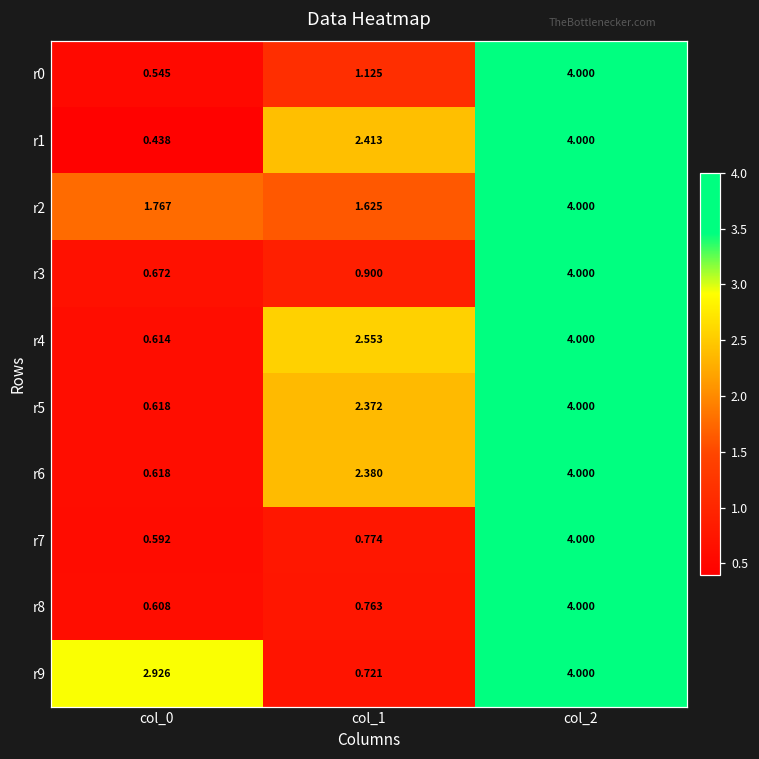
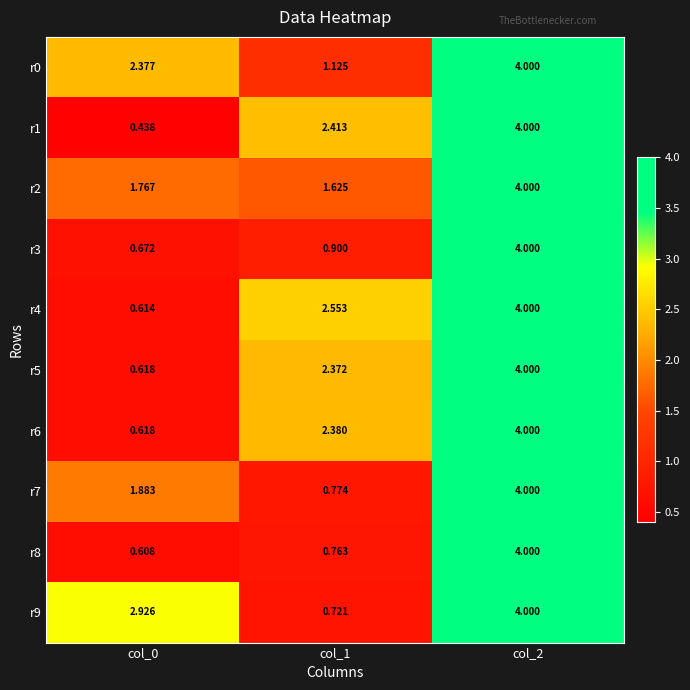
  {
    "r0": {
-     "col_0": 0.545,
+     "col_0": 2.377,
      "col_1": 1.125,
      "col_2": 4.000
    },
    "r1": {
      "col_0": 0.438,
      "col_1": 2.413,
      "col_2": 4.000
    },
    "r2": {
      "col_0": 1.767,
      "col_1": 1.625,
      "col_2": 4.000
    },
    "r3": {
      "col_0": 0.672,
      "col_1": 0.900,
      "col_2": 4.000
    },
    "r4": {
      "col_0": 0.614,
      "col_1": 2.553,
      "col_2": 4.000
    },
    "r5": {
      "col_0": 0.618,
      "col_1": 2.372,
      "col_2": 4.000
    },
    "r6": {
      "col_0": 0.618,
      "col_1": 2.380,
      "col_2": 4.000
    },
    "r7": {
-     "col_0": 0.592,
+     "col_0": 1.883,
      "col_1": 0.774,
      "col_2": 4.000
    },
    "r8": {
      "col_0": 0.608,
      "col_1": 0.763,
      "col_2": 4.000
    },
    "r9": {
      "col_0": 2.926,
      "col_1": 0.721,
      "col_2": 4.000
    }
  }
